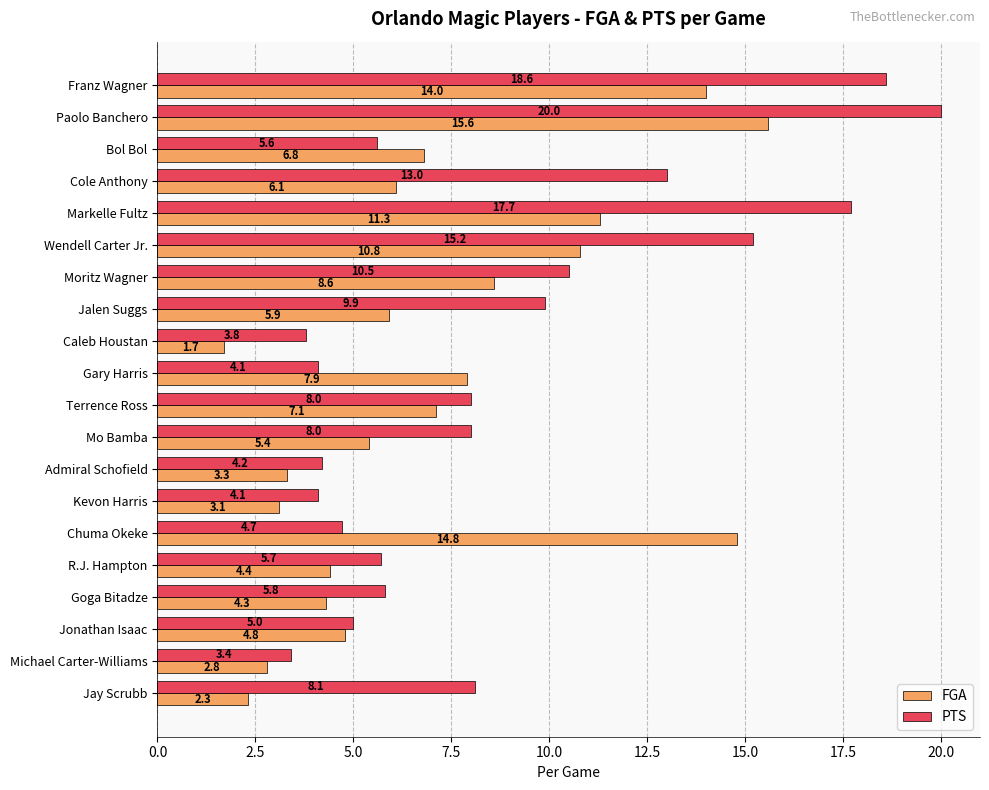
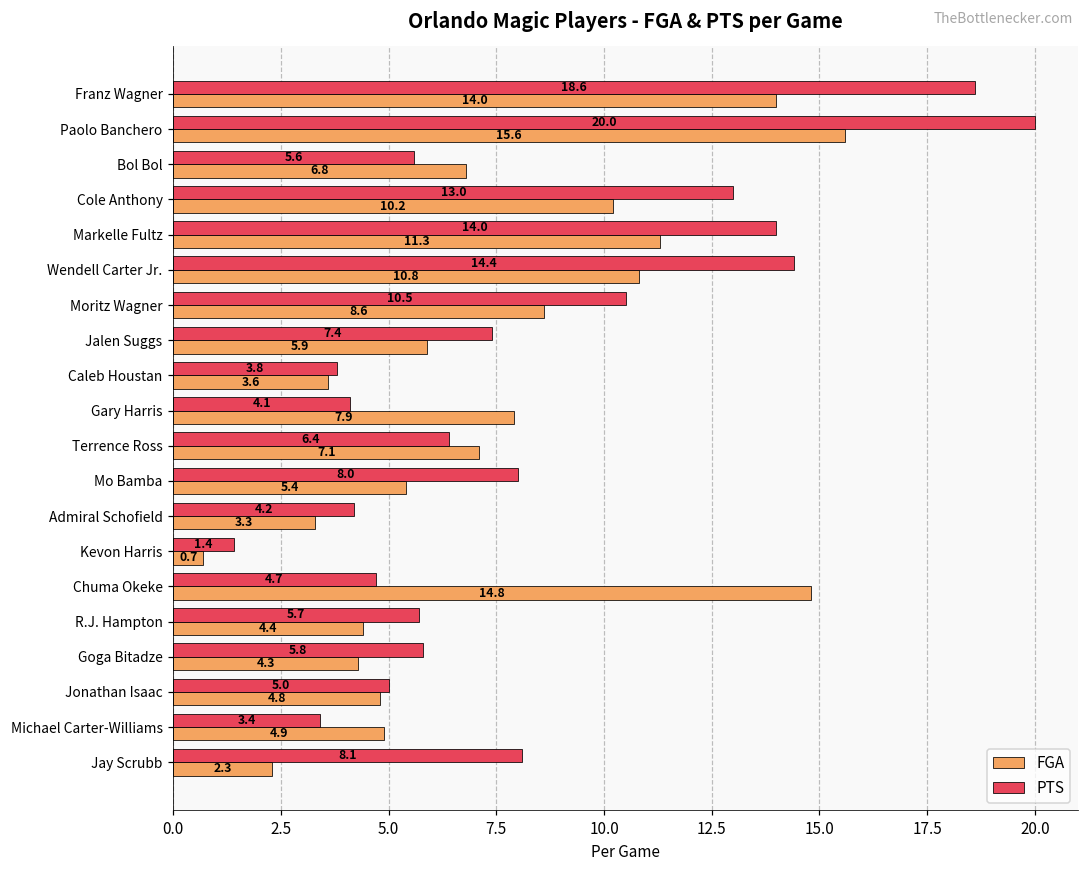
  {
    "FGA": {
      "Franz Wagner": 14.0,
      "Paolo Banchero": 15.6,
      "Bol Bol": 6.8,
-     "Cole Anthony": 6.1,
+     "Cole Anthony": 10.2,
      "Markelle Fultz": 11.3,
      "Wendell Carter Jr.": 10.8,
      "Moritz Wagner": 8.6,
      "Jalen Suggs": 5.9,
-     "Caleb Houstan": 1.7,
+     "Caleb Houstan": 3.6,
      "Gary Harris": 7.9,
      "Terrence Ross": 7.1,
      "Mo Bamba": 5.4,
      "Admiral Schofield": 3.3,
-     "Kevon Harris": 3.1,
+     "Kevon Harris": 0.7,
      "Chuma Okeke": 14.8,
      "R.J. Hampton": 4.4,
      "Goga Bitadze": 4.3,
      "Jonathan Isaac": 4.8,
-     "Michael Carter-Williams": 2.8,
+     "Michael Carter-Williams": 4.9,
      "Jay Scrubb": 2.3
    },
    "PTS": {
      "Franz Wagner": 18.6,
      "Paolo Banchero": 20.0,
      "Bol Bol": 5.6,
      "Cole Anthony": 13.0,
-     "Markelle Fultz": 17.7,
-     "Wendell Carter Jr.": 15.2,
+     "Markelle Fultz": 14.0,
+     "Wendell Carter Jr.": 14.4,
      "Moritz Wagner": 10.5,
-     "Jalen Suggs": 9.9,
+     "Jalen Suggs": 7.4,
      "Caleb Houstan": 3.8,
      "Gary Harris": 4.1,
-     "Terrence Ross": 8.0,
+     "Terrence Ross": 6.4,
      "Mo Bamba": 8.0,
      "Admiral Schofield": 4.2,
-     "Kevon Harris": 4.1,
+     "Kevon Harris": 1.4,
      "Chuma Okeke": 4.7,
      "R.J. Hampton": 5.7,
      "Goga Bitadze": 5.8,
      "Jonathan Isaac": 5.0,
      "Michael Carter-Williams": 3.4,
      "Jay Scrubb": 8.1
    }
  }
